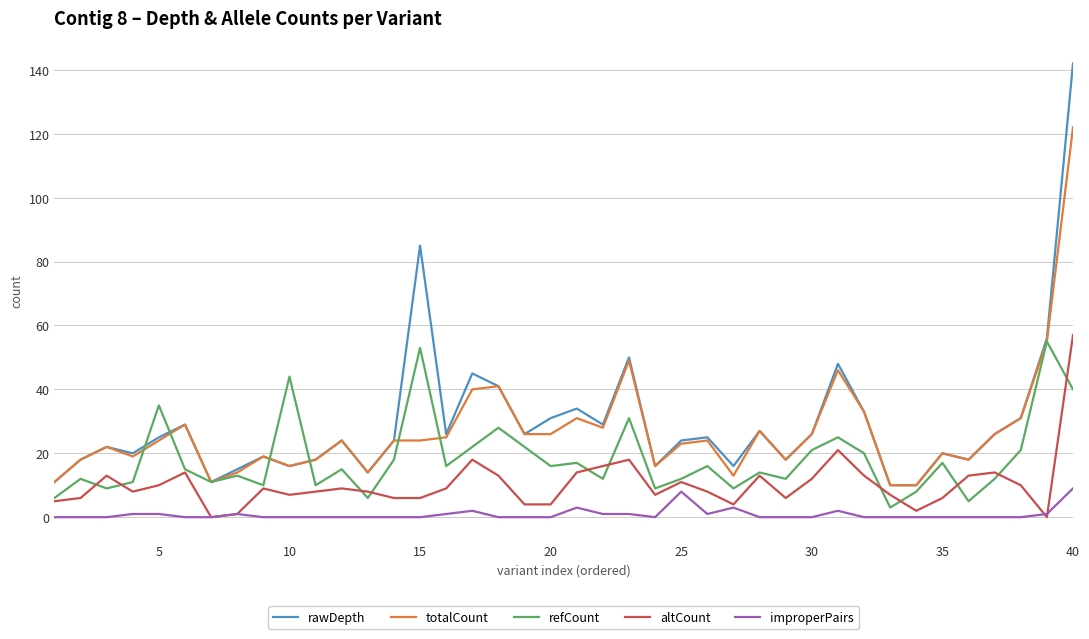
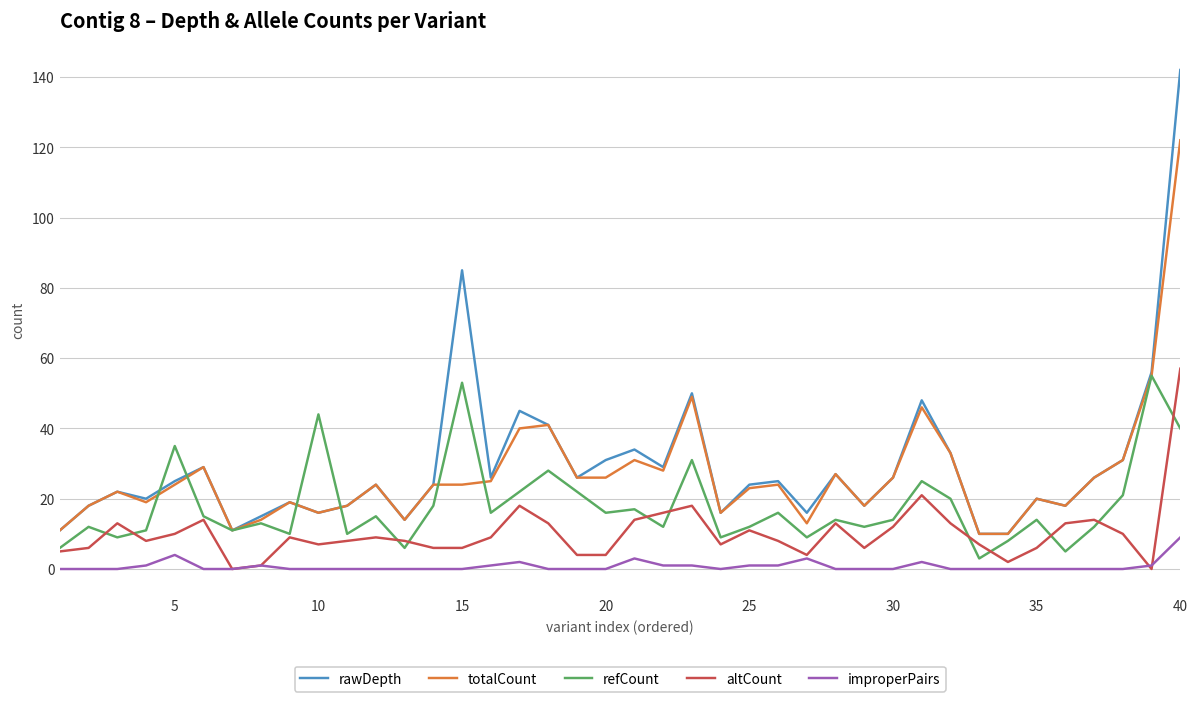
  {
    "rawDepth": {
      "5": 25,
      "15": 85,
      "20": 31,
      "25": 24,
      "40": 142
    },
    "refCount": {
      "5": 35,
      "10": 44,
      "15": 53,
      "20": 16,
      "25": 12,
-     "30": 21,
-     "35": 17,
+     "30": 14,
+     "35": 14,
      "40": 40
    },
    "improperPairs": {
-     "5": 1,
+     "5": 4,
      "10": 0,
      "15": 0,
      "20": 0,
-     "25": 8,
+     "25": 1,
      "30": 0,
      "35": 0,
      "40": 9
    }
  }
